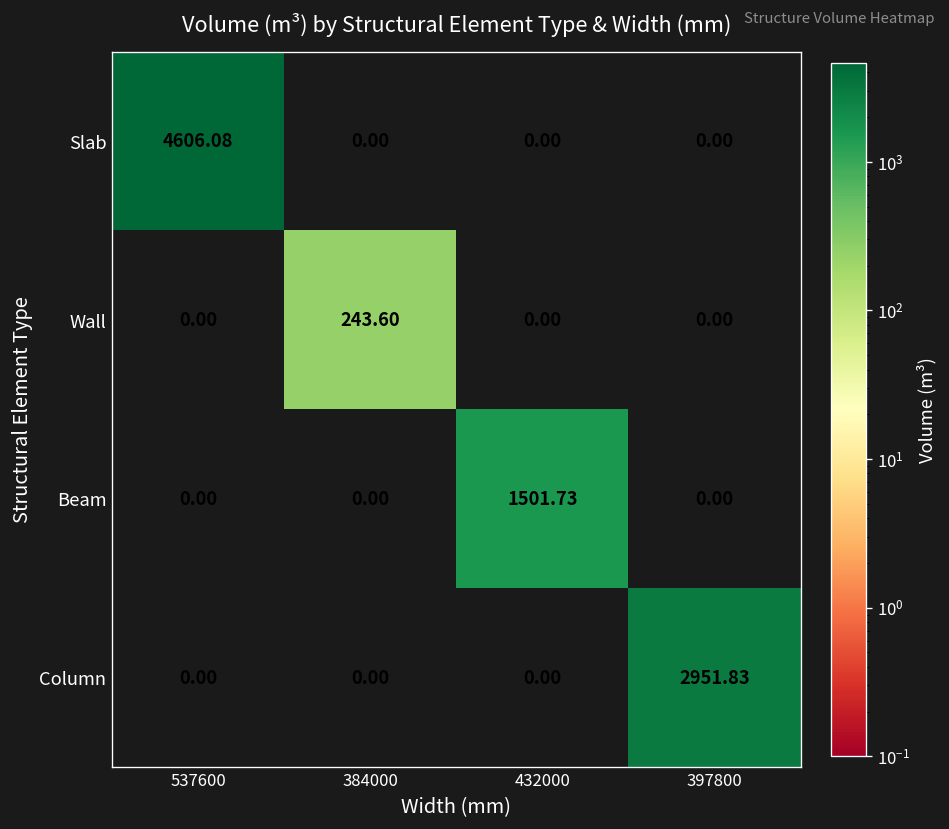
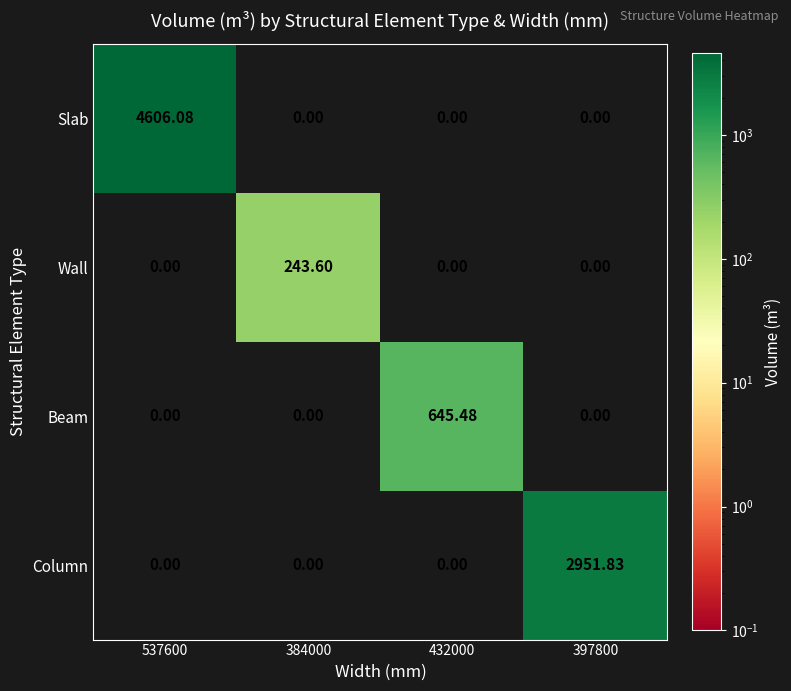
  {
    "Slab": {
      "537600": 4606.08
    },
    "Wall": {
      "384000": 243.60
    },
    "Beam": {
-     "432000": 1501.73
+     "432000": 645.48
    },
    "Column": {
      "397800": 2951.83
    }
  }
